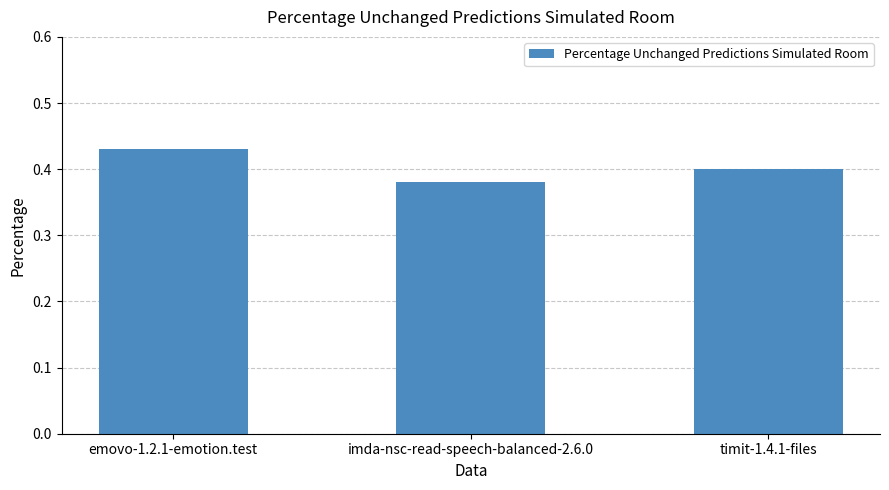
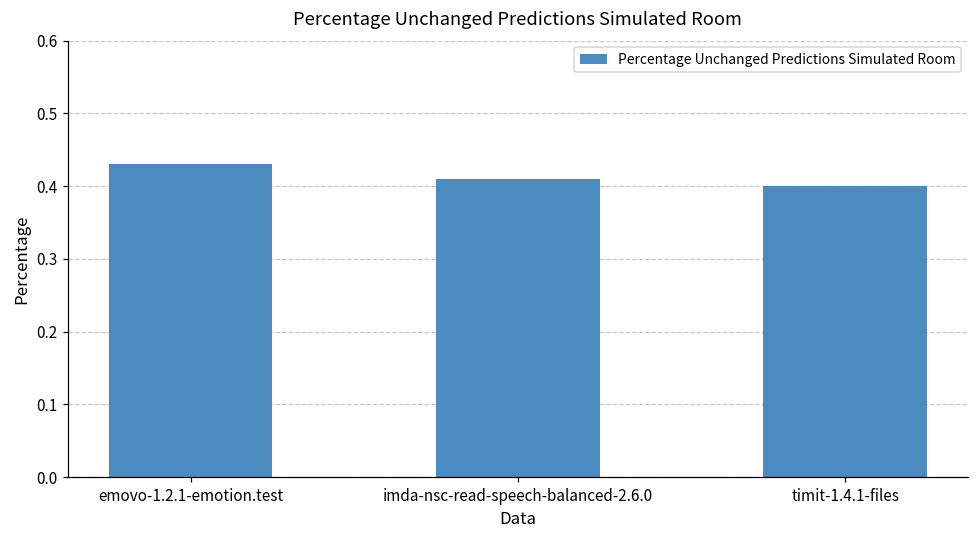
  {
    "emovo-1.2.1-emotion.test": 0.43,
-   "imda-nsc-read-speech-balanced-2.6.0": 0.38,
+   "imda-nsc-read-speech-balanced-2.6.0": 0.41,
    "timit-1.4.1-files": 0.40
  }
